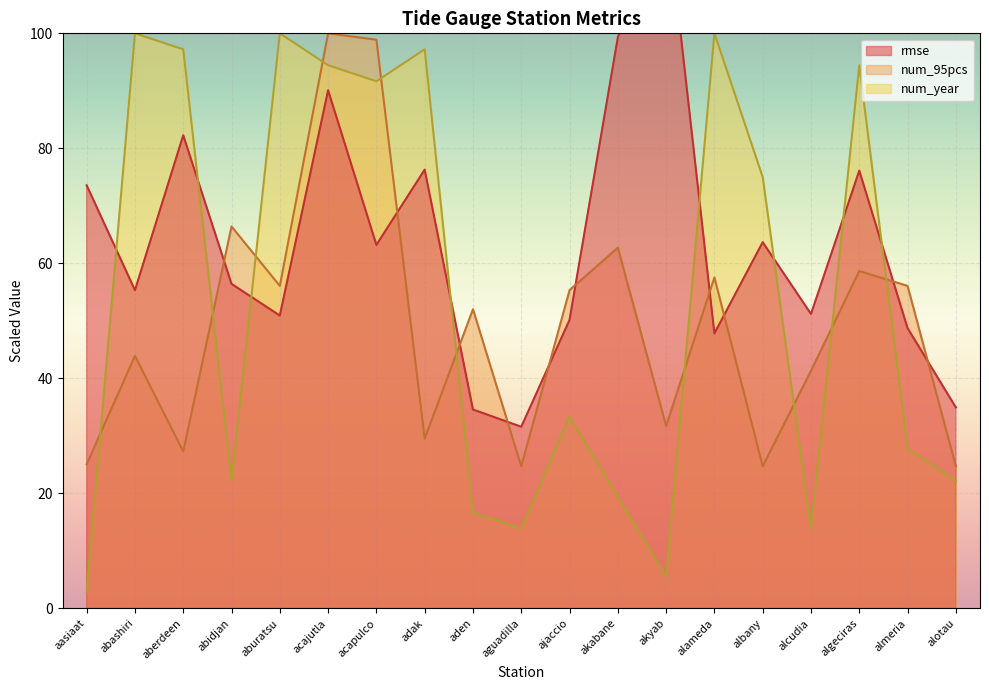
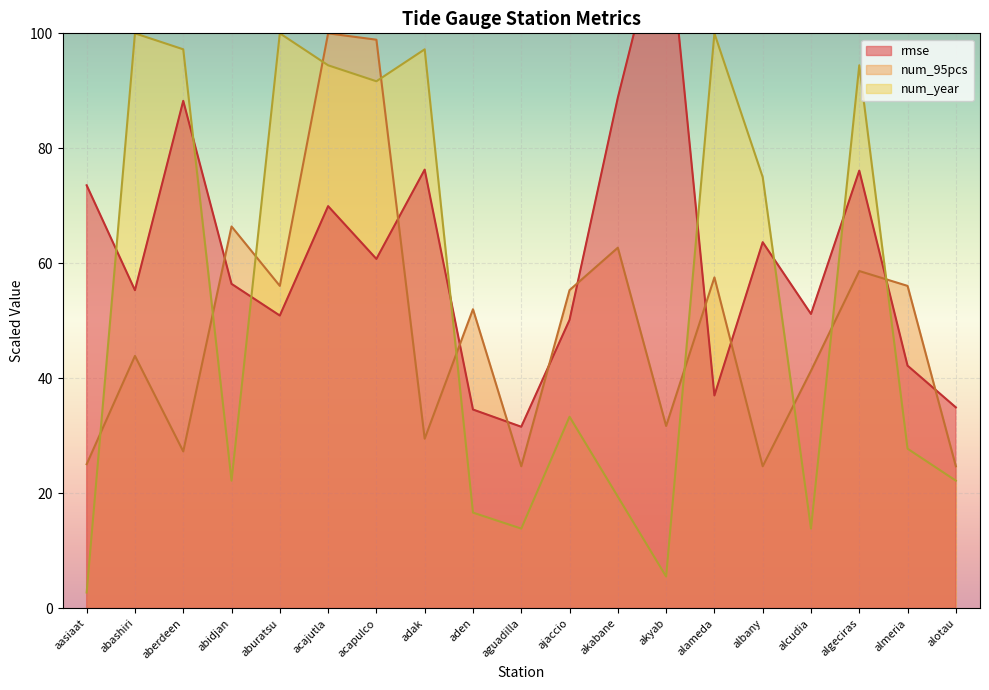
  {
    "rmse": {
      "aasiaat": 74,
      "abashiri": 55,
-     "aberdeen": 82,
+     "aberdeen": 88,
      "abidjan": 56,
      "aburatsu": 51,
-     "acajutla": 90,
-     "acapulco": 63,
+     "acajutla": 70,
+     "acapulco": 61,
      "adak": 76,
      "aden": 35,
      "aguadilla": 32,
      "ajaccio": 50,
-     "akabane": 99,
-     "alameda": 48,
+     "akabane": 89,
+     "alameda": 37,
      "albany": 64,
      "alcudia": 51,
      "algeciras": 76,
-     "almeria": 49,
+     "almeria": 42,
      "alotau": 35
    }
  }
